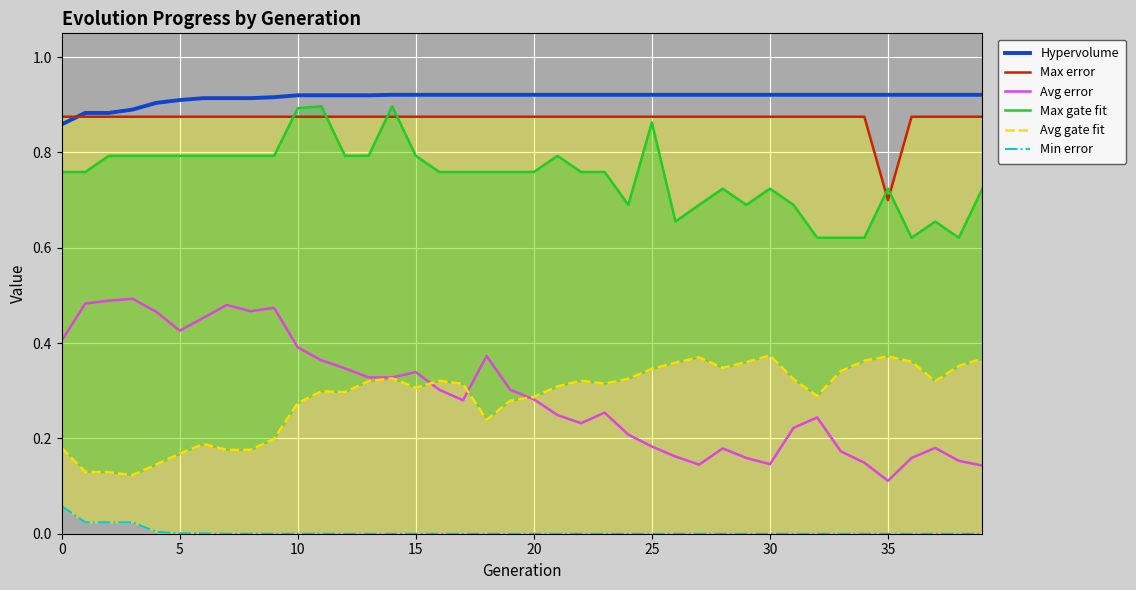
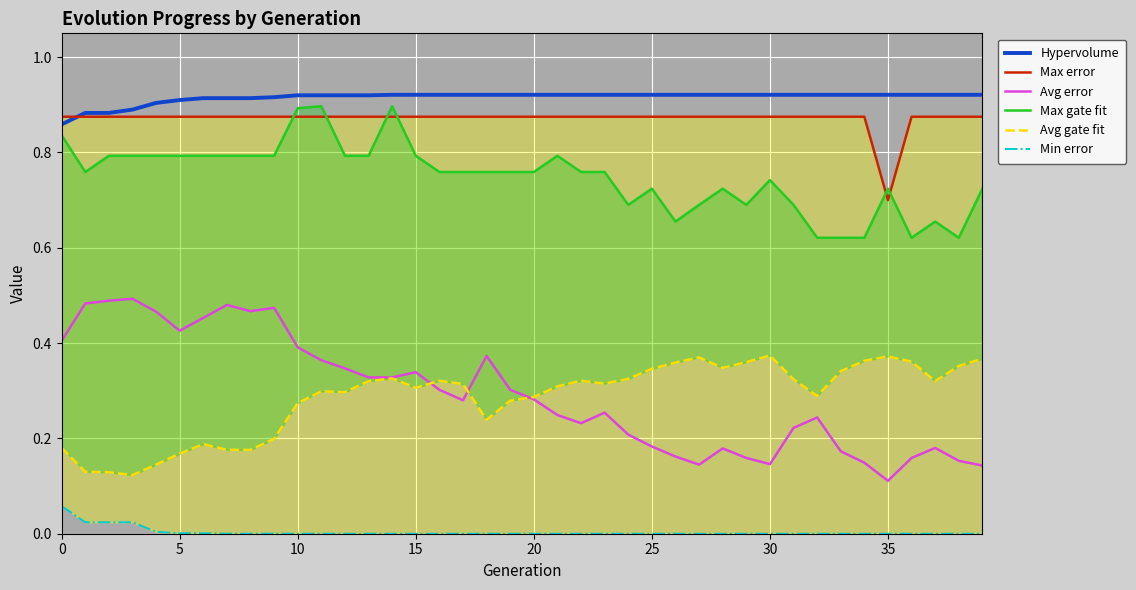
  {
    "Hypervolume": {
      "0": 0.86,
      "5": 0.91,
      "10": 0.92,
      "15": 0.92,
      "20": 0.92,
      "25": 0.92,
      "30": 0.92,
      "35": 0.92
    },
    "Max error": {
      "0": 0.88,
      "5": 0.88,
      "10": 0.88,
      "15": 0.88,
      "20": 0.88,
      "25": 0.88,
      "30": 0.88,
      "35": 0.70
    },
    "Avg error": {
      "0": 0.41,
      "5": 0.43,
      "10": 0.39,
      "15": 0.34,
      "25": 0.18,
      "30": 0.15,
      "35": 0.11
    },
    "Max gate fit": {
-     "0": 0.76,
+     "0": 0.84,
      "5": 0.79,
      "10": 0.89,
      "15": 0.79,
      "20": 0.76,
-     "25": 0.86,
-     "30": 0.72,
+     "25": 0.72,
+     "30": 0.74,
      "35": 0.72
    },
    "Avg gate fit": {
      "0": 0.18,
      "5": 0.17,
      "10": 0.27,
      "15": 0.31,
      "25": 0.35,
      "30": 0.37,
      "35": 0.37
    },
    "Min error": {
      "0": 0.06,
      "5": 0.00,
      "10": 0.00,
      "15": 0.00,
      "20": 0.00,
      "25": 0.00,
      "30": 0.00,
      "35": 0.00
    }
  }
